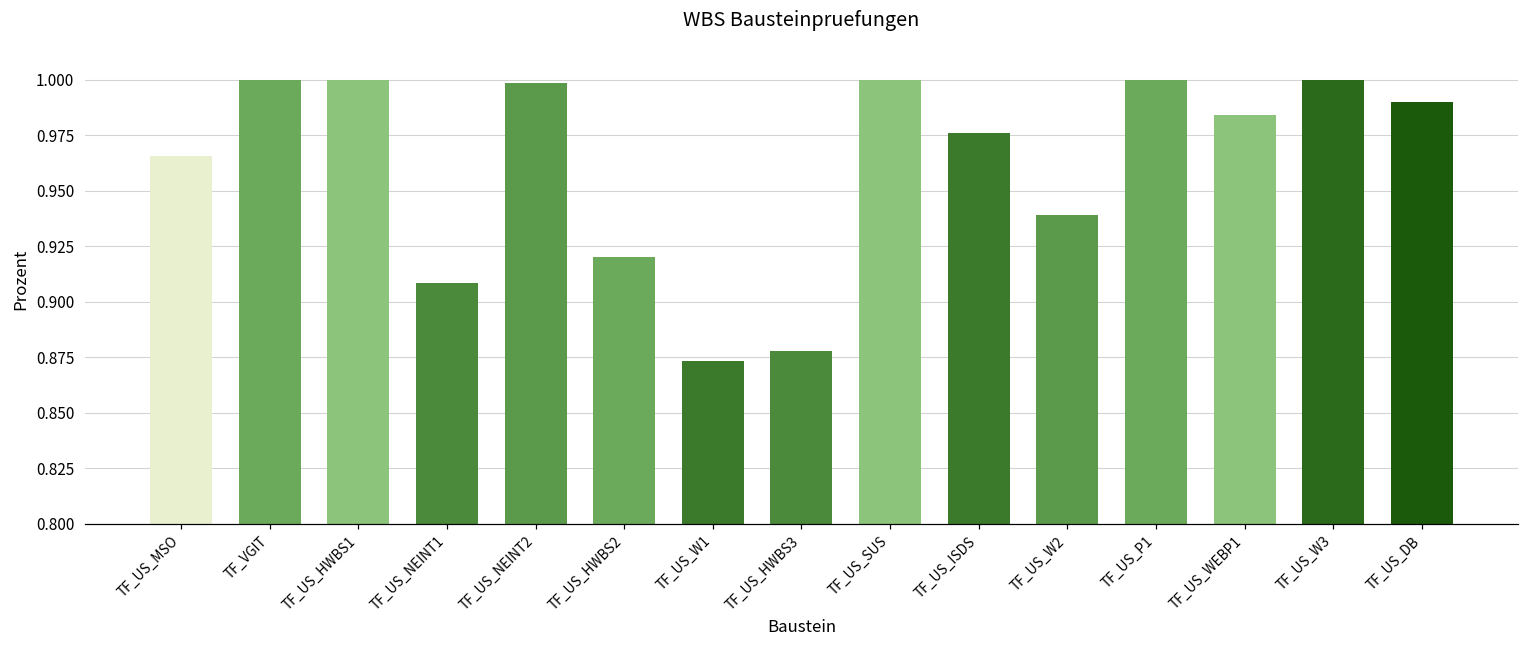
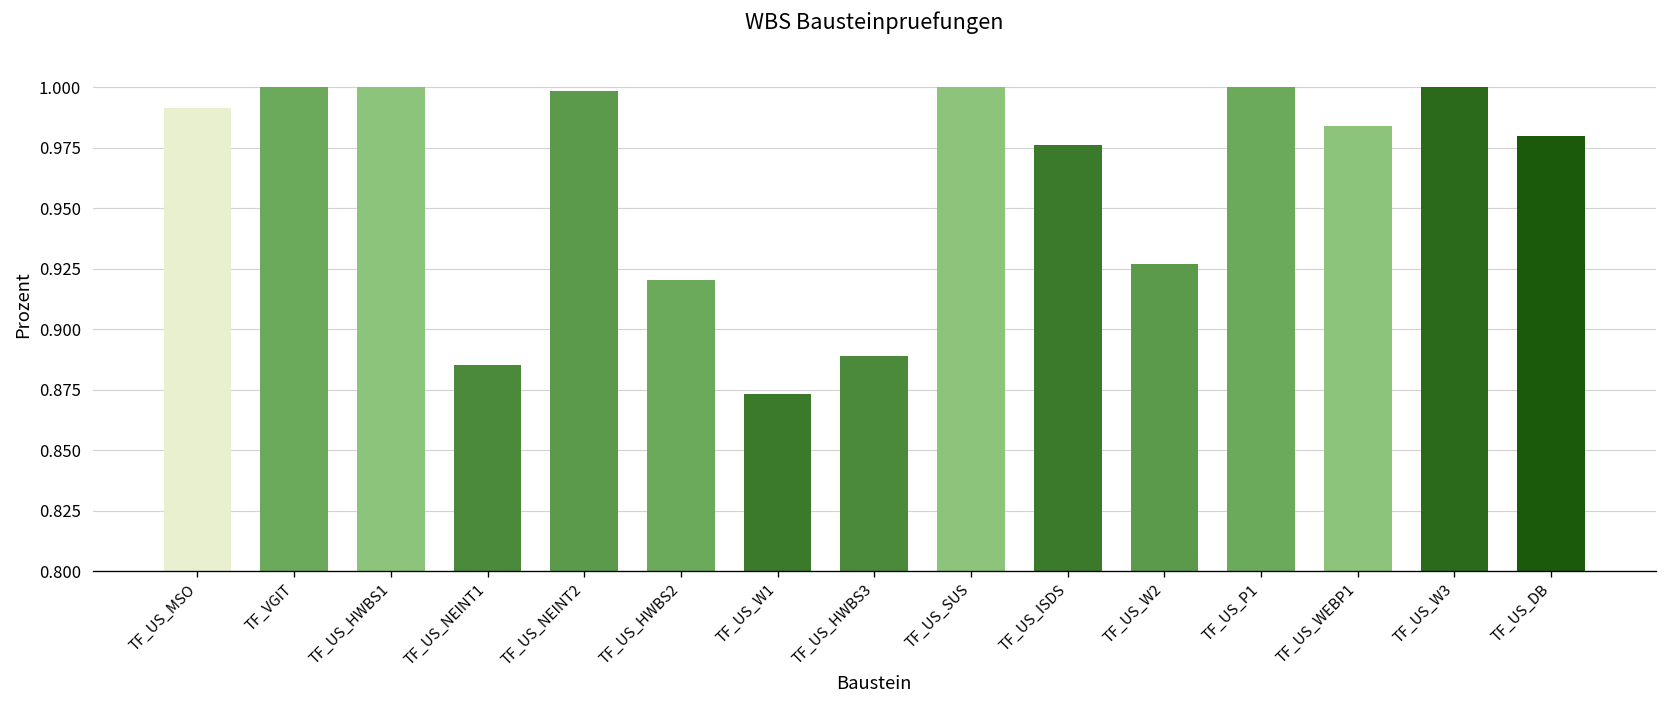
  {
-   "TF_US_MSO": 0.966,
+   "TF_US_MSO": 0.992,
    "TF_VGIT": 1.000,
    "TF_US_HWBS1": 1.000,
-   "TF_US_NEINT1": 0.908,
+   "TF_US_NEINT1": 0.885,
    "TF_US_NEINT2": 0.999,
    "TF_US_HWBS2": 0.920,
    "TF_US_W1": 0.873,
-   "TF_US_HWBS3": 0.878,
+   "TF_US_HWBS3": 0.889,
    "TF_US_SUS": 1.000,
    "TF_US_ISDS": 0.976,
-   "TF_US_W2": 0.939,
+   "TF_US_W2": 0.927,
    "TF_US_P1": 1.000,
    "TF_US_WEBP1": 0.984,
    "TF_US_W3": 1.000,
-   "TF_US_DB": 0.99
+   "TF_US_DB": 0.98
  }
